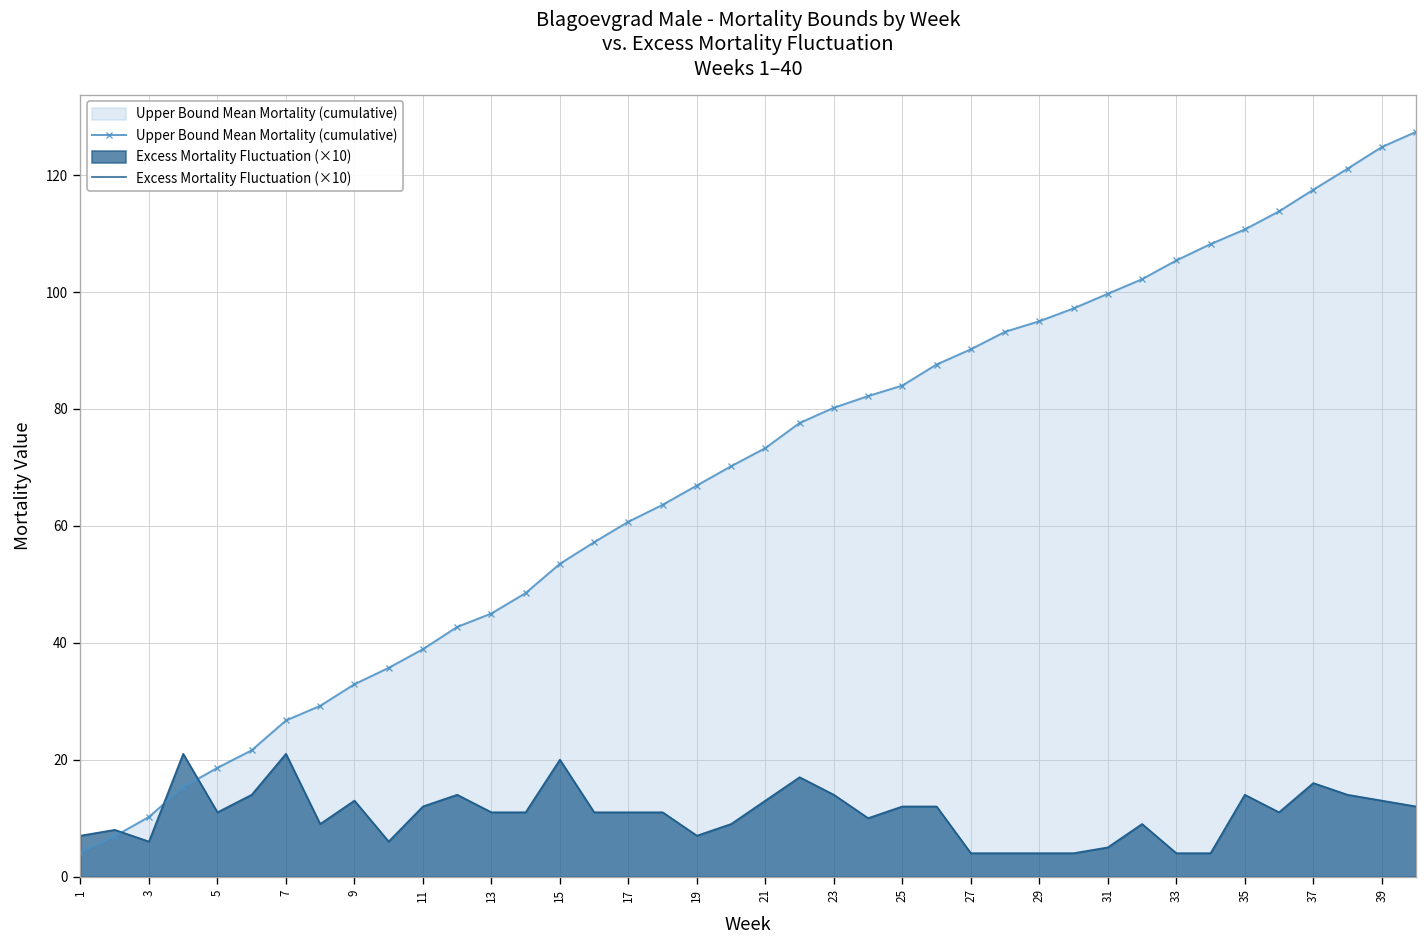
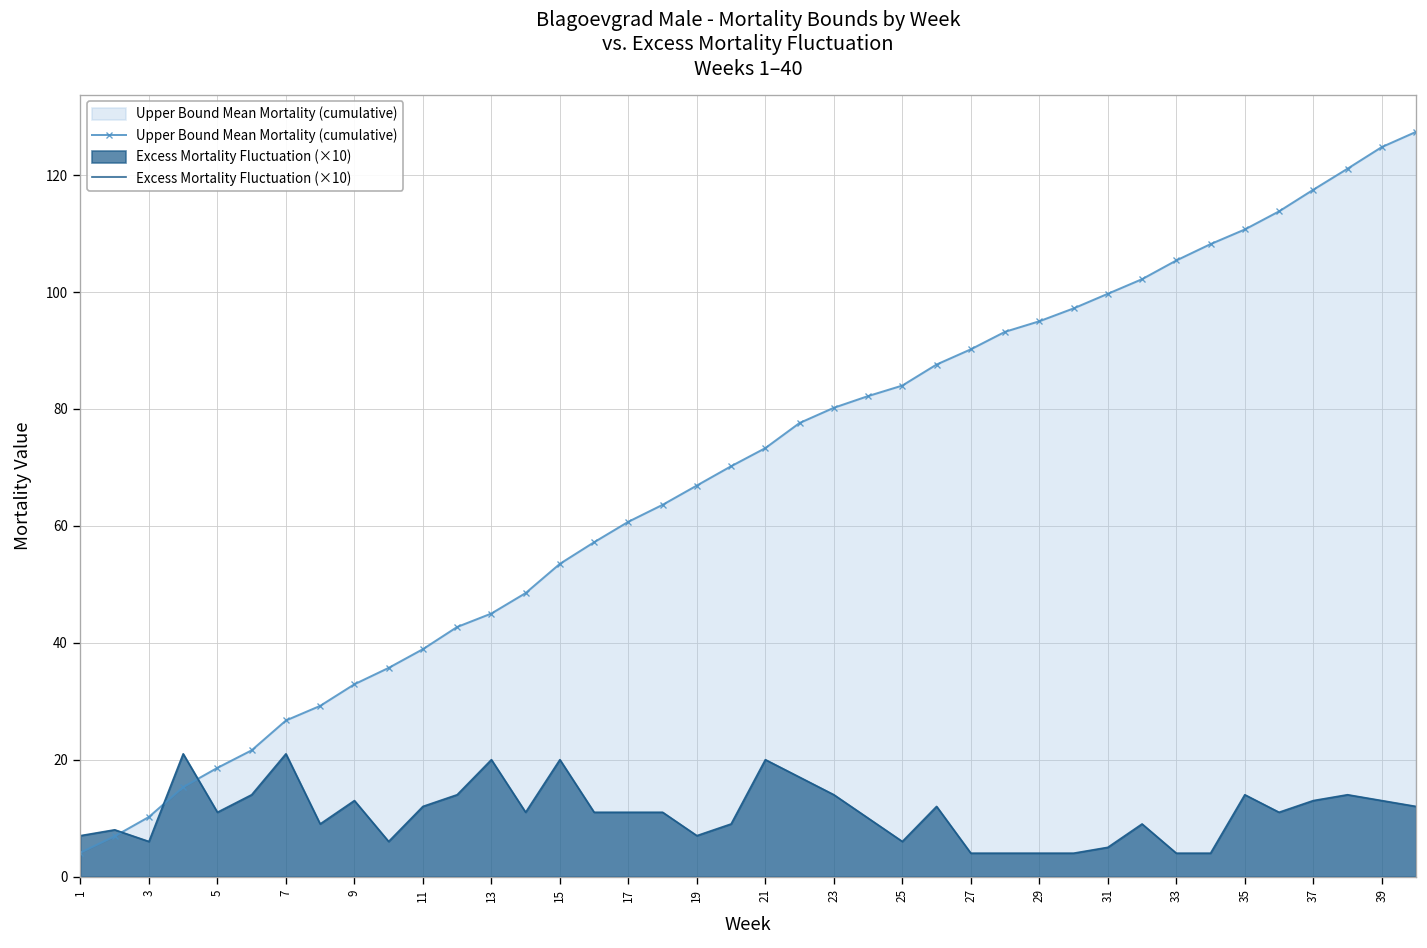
  {
    "Excess Mortality Fluctuation (×10)": {
      "1": 7,
      "3": 6,
      "5": 11,
      "7": 21,
      "9": 13,
      "11": 12,
-     "13": 11,
+     "13": 20,
      "15": 20,
      "17": 11,
      "19": 7,
-     "21": 13,
+     "21": 20,
      "23": 14,
-     "25": 12,
+     "25": 6,
      "27": 4,
      "29": 4,
      "31": 5,
      "33": 4,
      "35": 14,
-     "37": 16,
+     "37": 13,
      "39": 13
    }
  }
